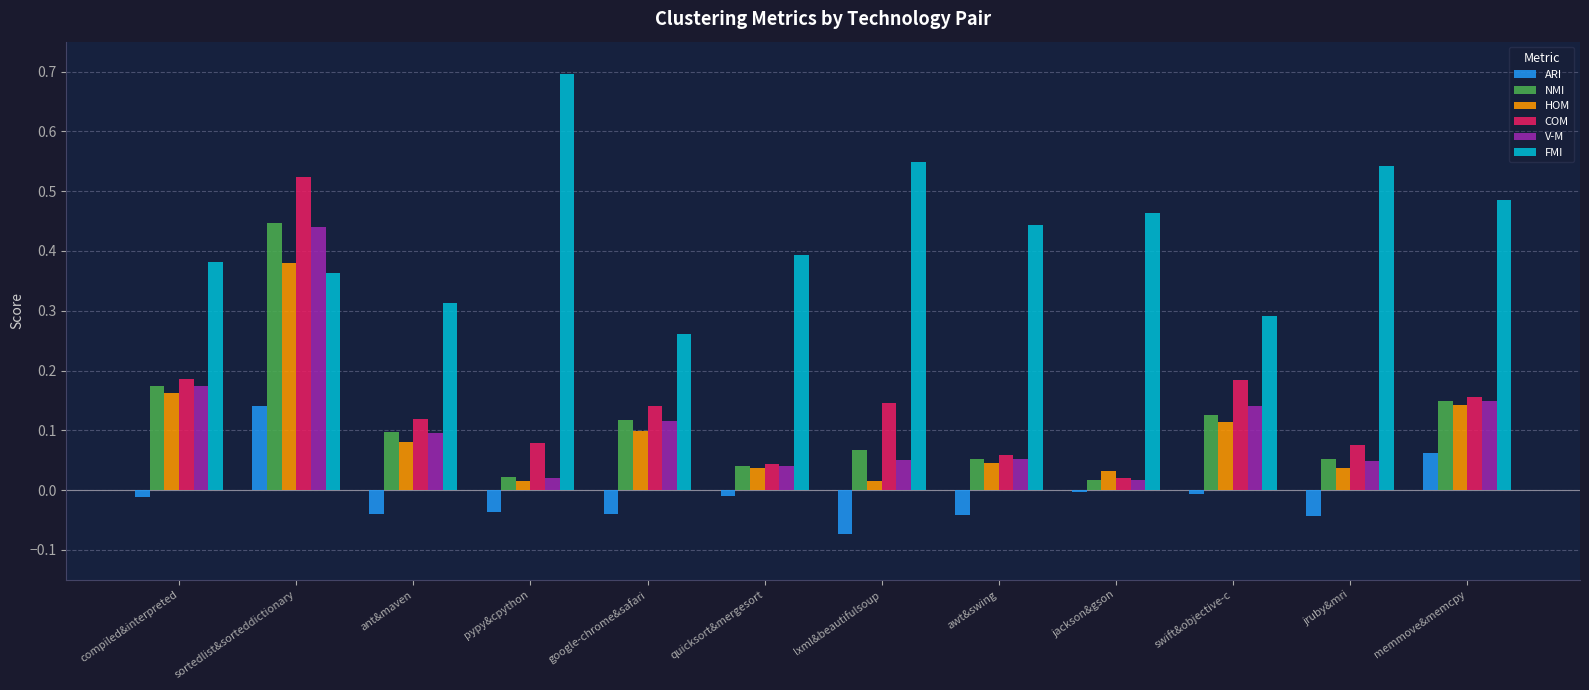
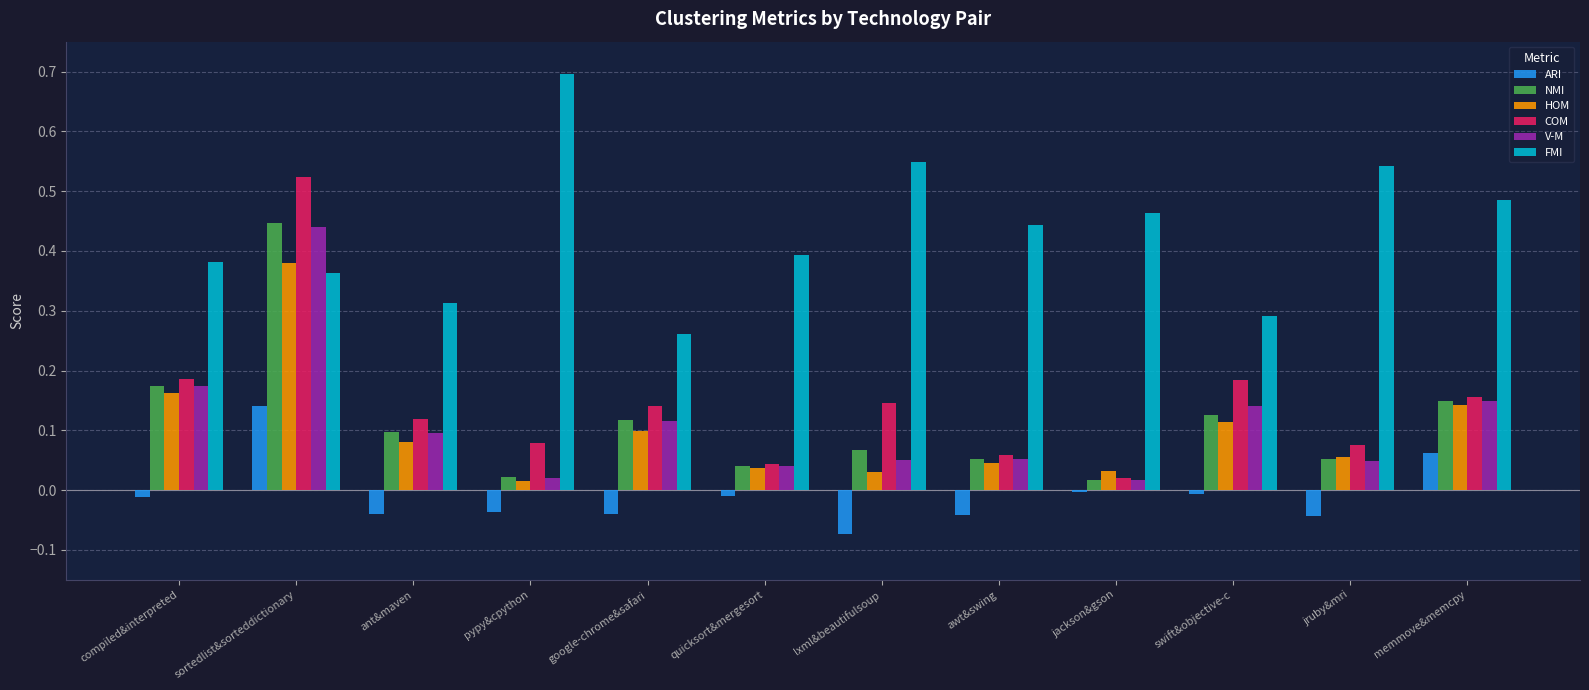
  {
    "NMI": {
      "compiled&interpreted": 0.17,
      "sortedlist&sorteddictionary": 0.45,
      "ant&maven": 0.10,
      "pypy&cpython": 0.02,
      "google-chrome&safari": 0.12,
      "quicksort&mergesort": 0.04,
      "lxml&beautifulsoup": 0.07,
      "awt&swing": 0.05,
      "jackson&gson": 0.02,
      "swift&objective-c": 0.12,
      "jruby&mri": 0.05,
      "memmove&memcpy": 0.15
    },
    "HOM": {
      "compiled&interpreted": 0.16,
      "sortedlist&sorteddictionary": 0.38,
      "ant&maven": 0.08,
      "pypy&cpython": 0.02,
      "google-chrome&safari": 0.10,
      "quicksort&mergesort": 0.04,
-     "lxml&beautifulsoup": 0.02,
+     "lxml&beautifulsoup": 0.03,
      "awt&swing": 0.05,
      "jackson&gson": 0.03,
      "swift&objective-c": 0.11,
-     "jruby&mri": 0.04,
+     "jruby&mri": 0.06,
      "memmove&memcpy": 0.14
    },
    "COM": {
      "compiled&interpreted": 0.19,
      "sortedlist&sorteddictionary": 0.52,
      "ant&maven": 0.12,
      "pypy&cpython": 0.08,
      "google-chrome&safari": 0.14,
      "quicksort&mergesort": 0.04,
      "lxml&beautifulsoup": 0.15,
      "awt&swing": 0.06,
      "jackson&gson": 0.02,
      "swift&objective-c": 0.18,
      "jruby&mri": 0.08,
      "memmove&memcpy": 0.16
    },
    "V-M": {
      "compiled&interpreted": 0.17,
      "sortedlist&sorteddictionary": 0.44,
      "ant&maven": 0.10,
      "pypy&cpython": 0.02,
      "google-chrome&safari": 0.12,
      "quicksort&mergesort": 0.04,
      "lxml&beautifulsoup": 0.05,
      "awt&swing": 0.05,
      "jackson&gson": 0.02,
      "swift&objective-c": 0.14,
      "jruby&mri": 0.05,
      "memmove&memcpy": 0.15
    }
  }
